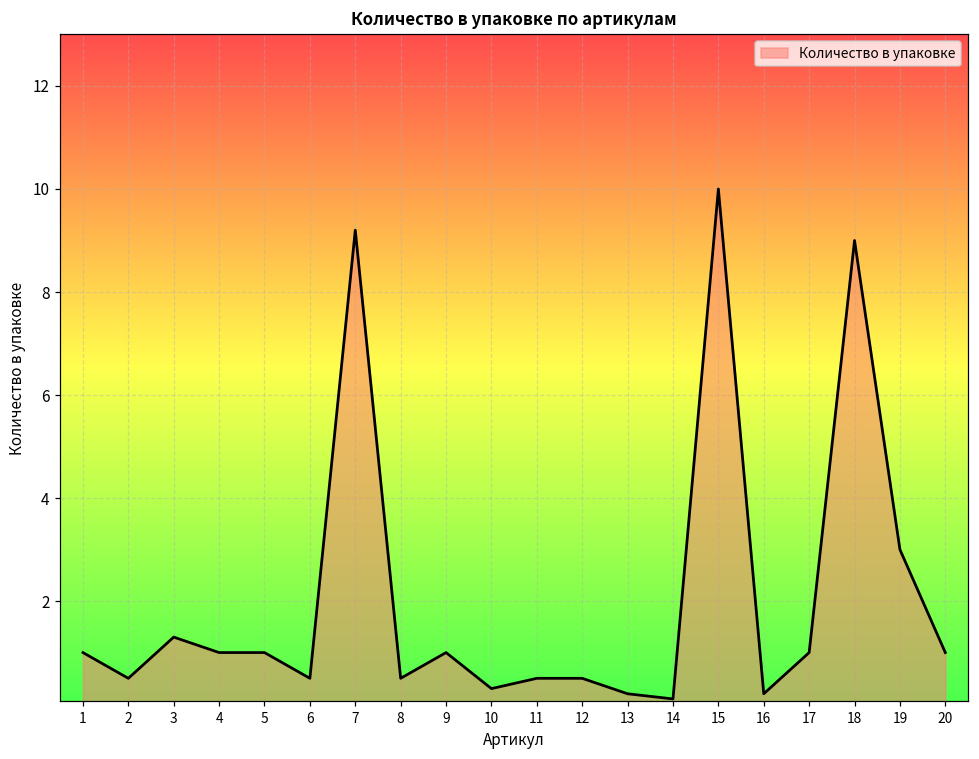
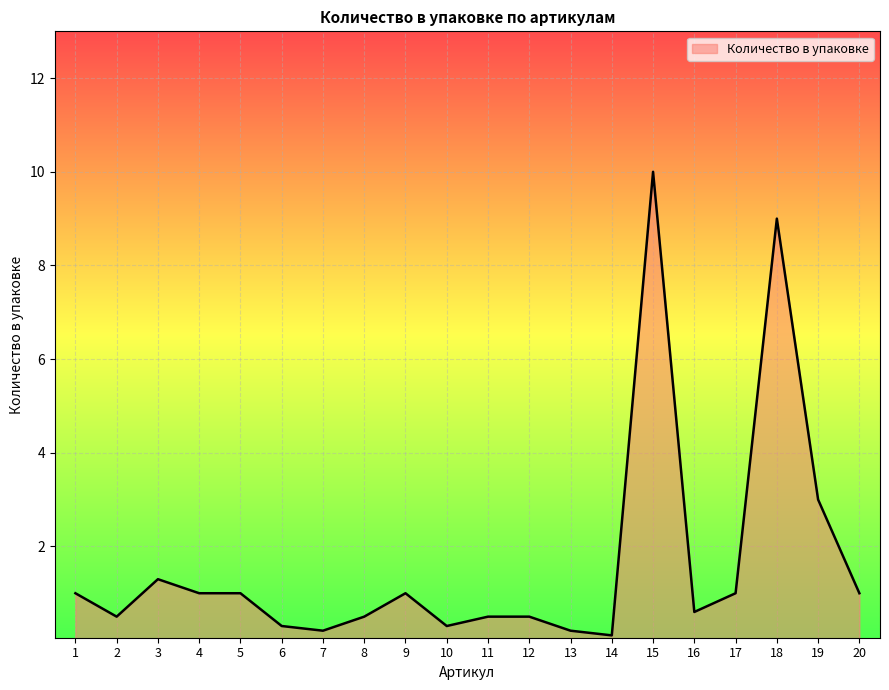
  {
    "1": 1.0,
    "2": 0.5,
    "3": 1.3,
    "4": 1.0,
    "5": 1.0,
-   "6": 0.5,
-   "7": 9.2,
+   "6": 0.3,
+   "7": 0.2,
    "8": 0.5,
    "9": 1.0,
    "10": 0.3,
    "11": 0.5,
    "12": 0.5,
    "13": 0.2,
    "14": 0.1,
    "15": 10.0,
-   "16": 0.2,
+   "16": 0.6,
    "17": 1.0,
    "18": 9.0,
    "19": 3.0,
    "20": 1.0
  }
